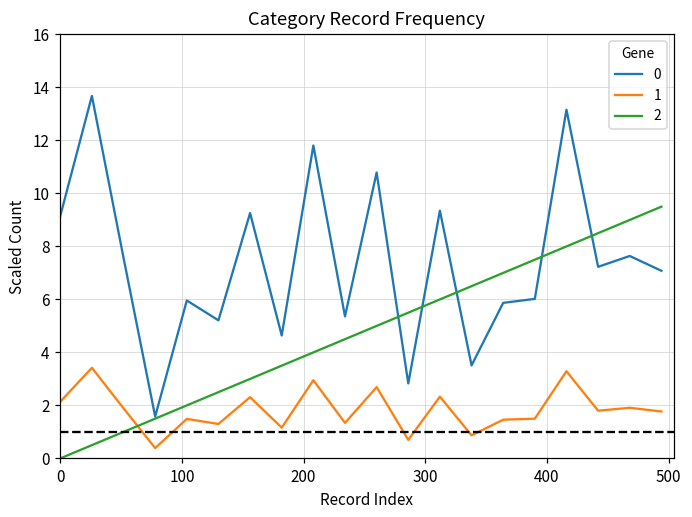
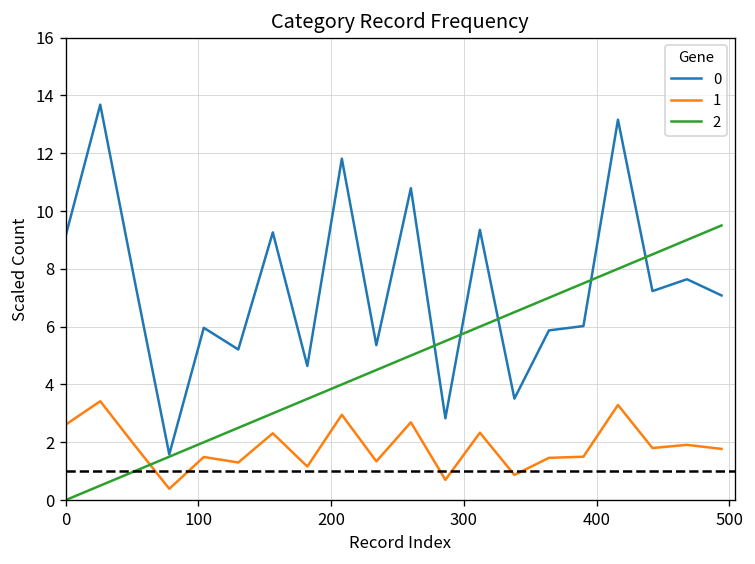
  {
    "0": {
      "0": 9.2
    },
    "1": {
-     "0": 2.1
+     "0": 2.6
    },
    "2": {
      "0": 0.0
    }
  }
